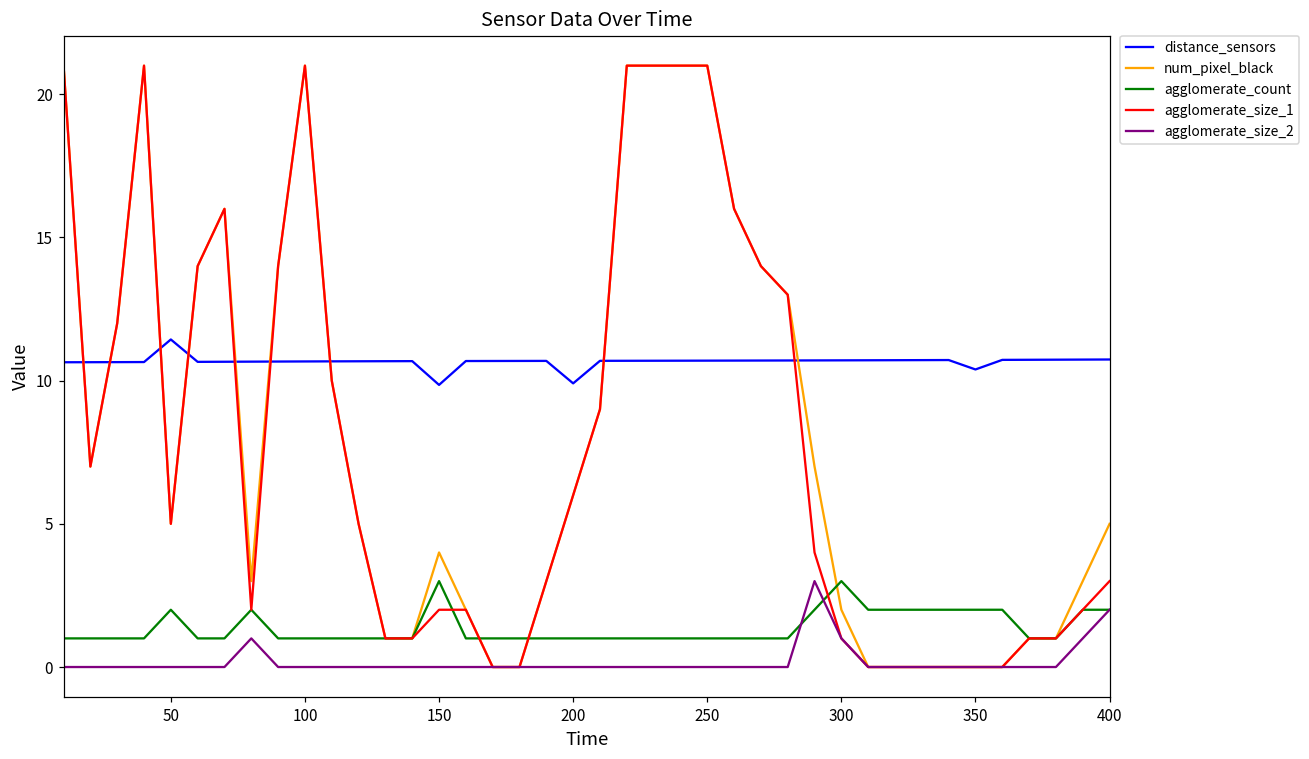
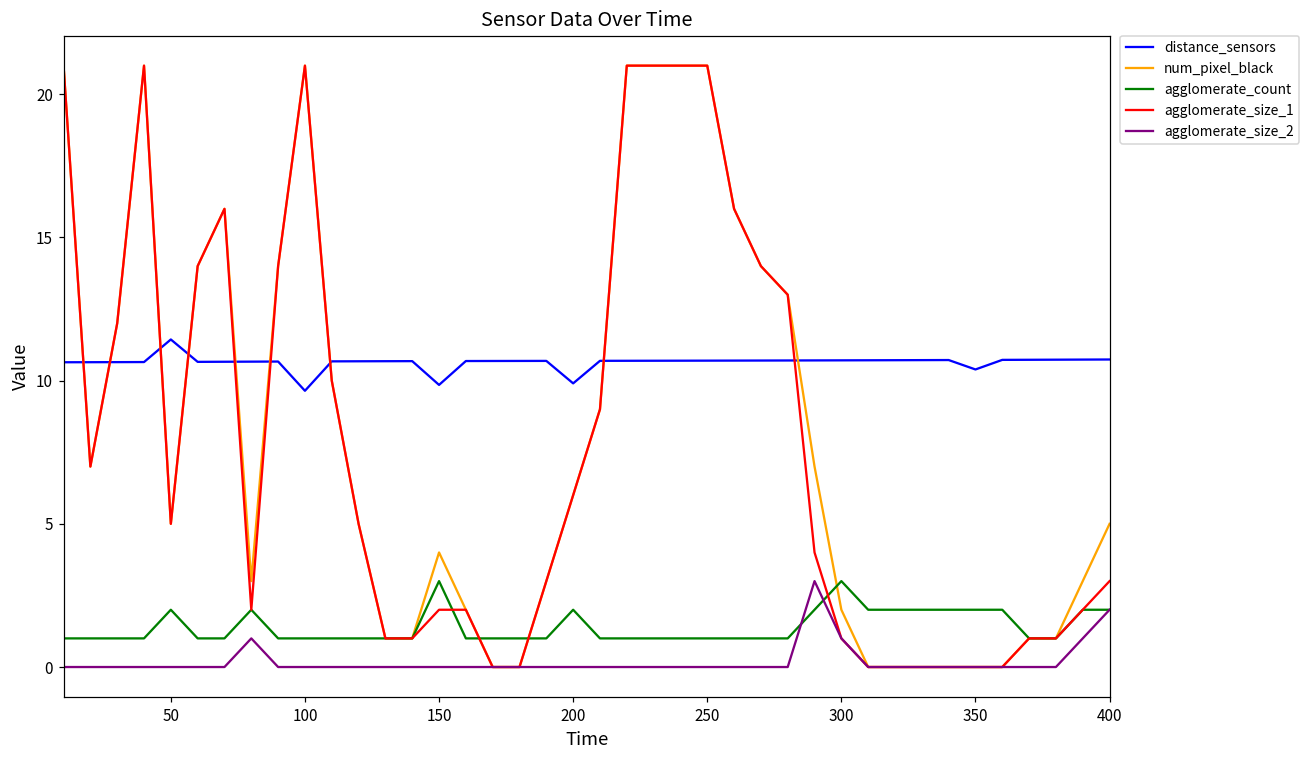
  {
    "distance_sensors": {
      "50": 11.4,
-     "100": 10.7,
+     "100": 9.6,
      "150": 9.9,
      "200": 9.9,
      "250": 10.7,
      "300": 10.7,
      "350": 10.4,
      "400": 10.7
    },
    "num_pixel_black": {
      "150": 4.0,
      "300": 2.0,
      "400": 5.0
    },
    "agglomerate_count": {
      "50": 2,
      "100": 1,
      "150": 3,
-     "200": 1,
+     "200": 2,
      "250": 1,
      "300": 3,
      "350": 2
    },
    "agglomerate_size_1": {
      "150": 2.0,
      "400": 3.0
    },
    "agglomerate_size_2": {
      "50": 0.0,
      "100": 0.0,
      "150": 0.0,
      "200": 0.0,
      "250": 0.0
    }
  }
